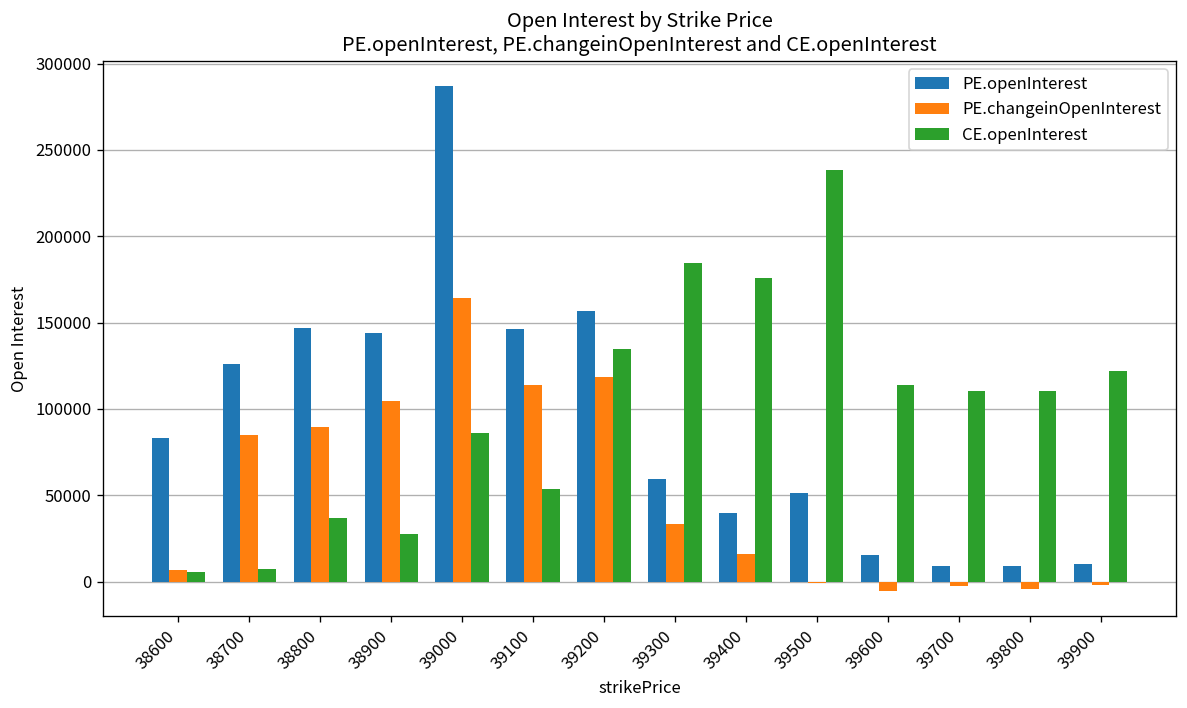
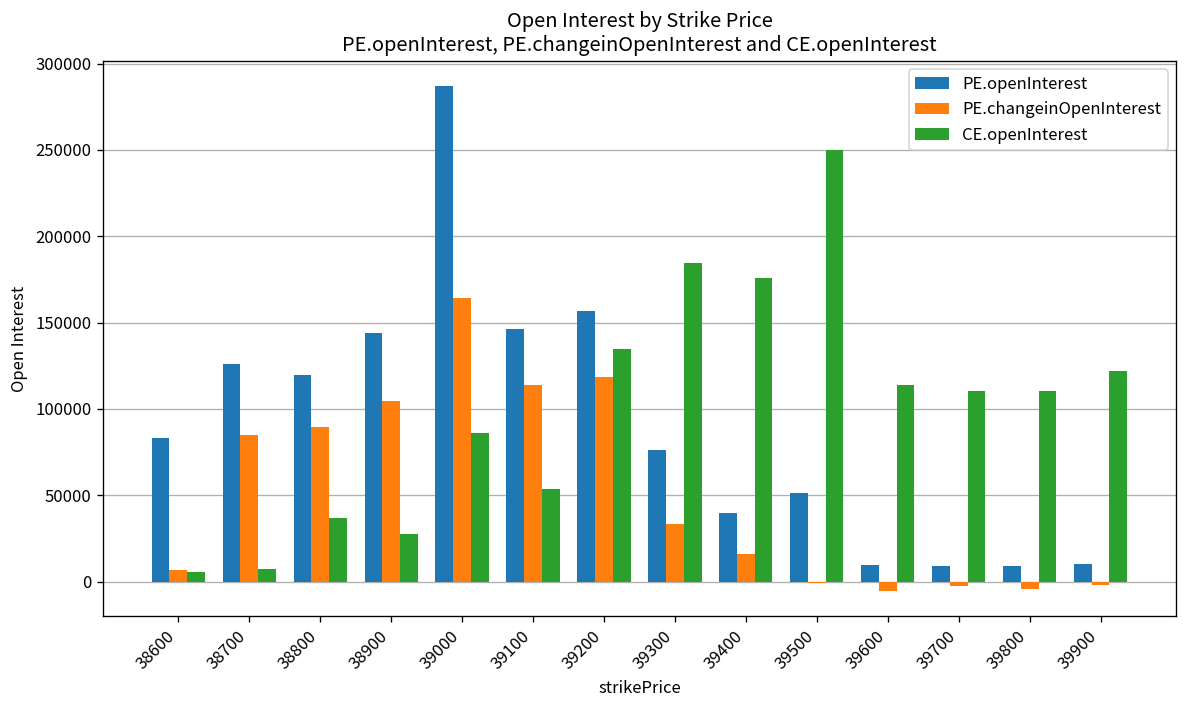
  {
    "PE.openInterest": {
      "38600": 83000,
      "38700": 126000,
-     "38800": 147000,
+     "38800": 120000,
      "38900": 144000,
      "39000": 287000,
      "39100": 146000,
      "39200": 157000,
-     "39300": 60000,
+     "39300": 76000,
      "39400": 40000,
      "39500": 51000,
-     "39600": 15000,
+     "39600": 10000,
      "39700": 9000,
      "39800": 9000,
      "39900": 10000
    },
    "PE.changeinOpenInterest": {
      "38600": 7000,
      "38700": 85000,
      "38800": 90000,
      "38900": 105000,
      "39000": 164000,
      "39100": 114000,
      "39200": 119000,
      "39300": 34000,
      "39400": 16000,
      "39600": -5000,
      "39700": -3000,
      "39800": -4000,
      "39900": -2000
    },
    "CE.openInterest": {
      "38600": 5000,
      "38700": 7000,
      "38800": 37000,
      "38900": 28000,
      "39000": 86000,
      "39100": 54000,
      "39200": 135000,
      "39300": 185000,
      "39400": 176000,
-     "39500": 238000,
+     "39500": 250000,
      "39600": 114000,
      "39700": 110000,
      "39800": 111000,
      "39900": 122000
    }
  }
